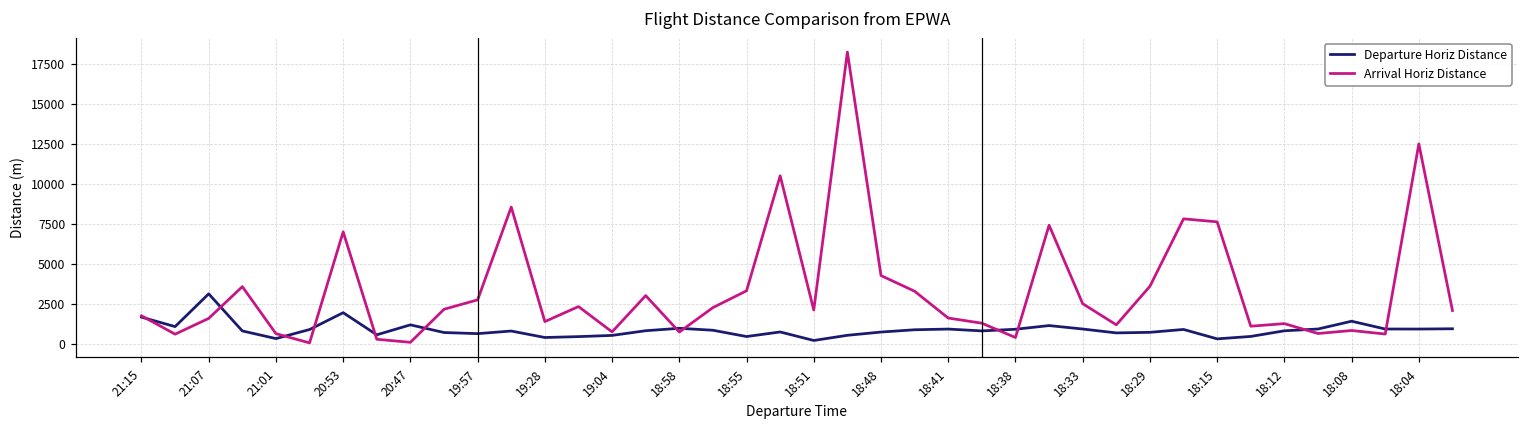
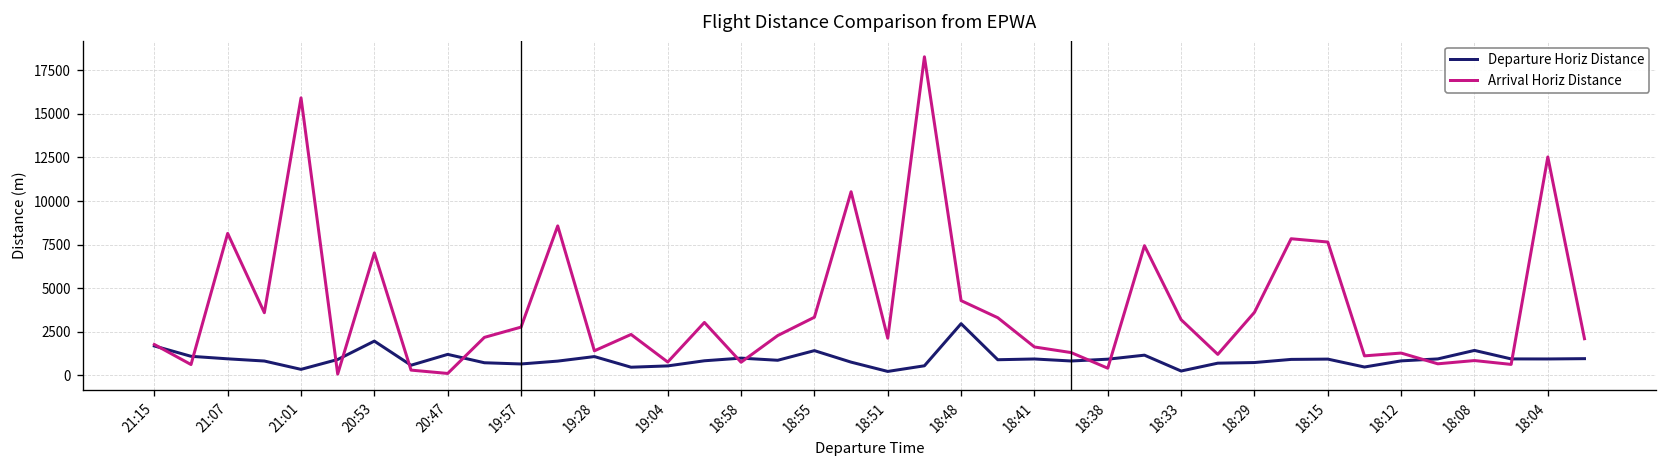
  {
    "Departure Horiz Distance": {
-     "21:07": 3100,
+     "21:07": 1000,
      "21:01": 300,
      "20:53": 2000,
      "20:47": 1200,
      "19:57": 700,
-     "19:28": 400,
+     "19:28": 1100,
      "19:04": 500,
      "18:58": 1000,
-     "18:55": 500,
+     "18:55": 1400,
      "18:51": 200,
-     "18:48": 800,
+     "18:48": 3000,
      "18:41": 900,
      "18:38": 900,
-     "18:33": 900,
+     "18:33": 300,
      "18:29": 700,
-     "18:15": 300,
+     "18:15": 900,
      "18:12": 800,
      "18:08": 1400,
      "18:04": 900
    },
    "Arrival Horiz Distance": {
-     "21:07": 1600,
-     "21:01": 700,
+     "21:07": 8100,
+     "21:01": 15900,
      "20:53": 7000,
      "20:47": 100,
      "19:57": 2800,
      "19:28": 1400,
      "19:04": 800,
      "18:58": 800,
      "18:55": 3300,
      "18:51": 2100,
      "18:48": 4300,
      "18:41": 1600,
      "18:38": 400,
-     "18:33": 2500,
+     "18:33": 3200,
      "18:29": 3600,
      "18:15": 7700,
      "18:12": 1300,
      "18:08": 900,
      "18:04": 12500
    }
  }
